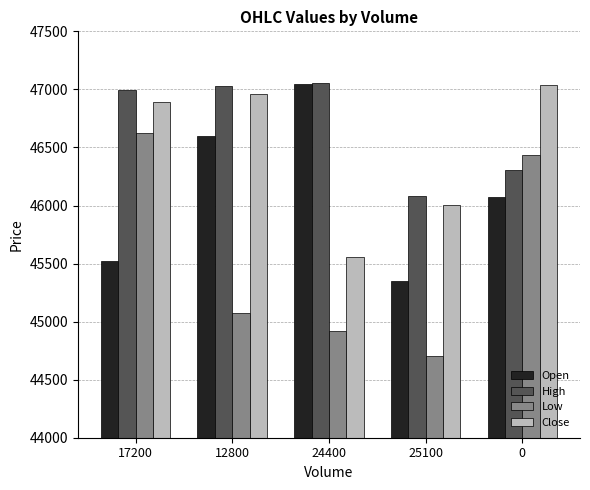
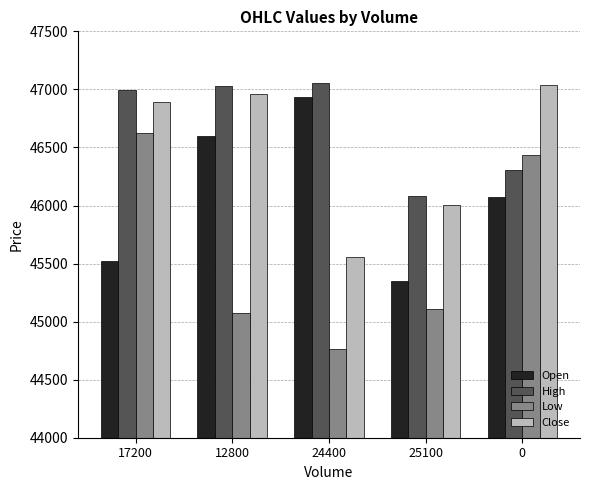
  {
    "Open": {
      "17200": 45520,
      "12800": 46600,
-     "24400": 47050,
+     "24400": 46930,
      "25100": 45350,
      "0": 46070
    },
    "High": {
      "17200": 46990,
      "12800": 47030,
      "24400": 47060,
      "25100": 46080,
      "0": 46310
    },
    "Low": {
      "17200": 46630,
      "12800": 45080,
-     "24400": 44920,
-     "25100": 44710,
+     "24400": 44760,
+     "25100": 45110,
      "0": 46440
    },
    "Close": {
      "17200": 46890,
      "12800": 46960,
      "24400": 45550,
      "25100": 46010,
      "0": 47030
    }
  }
